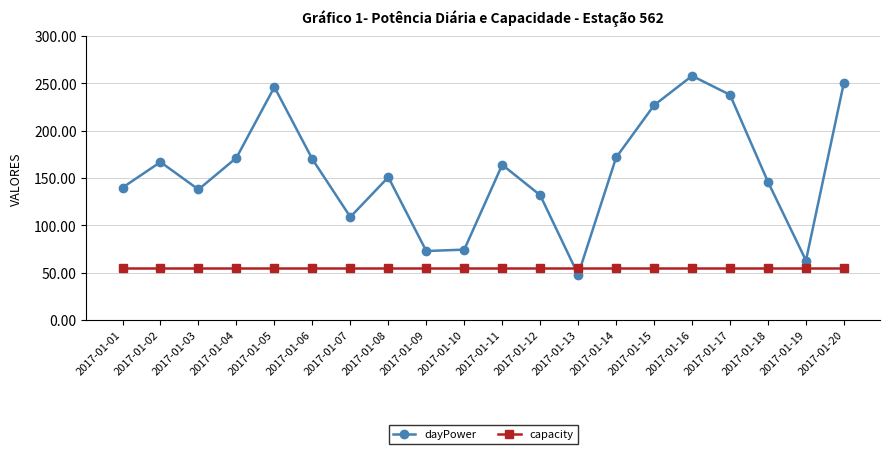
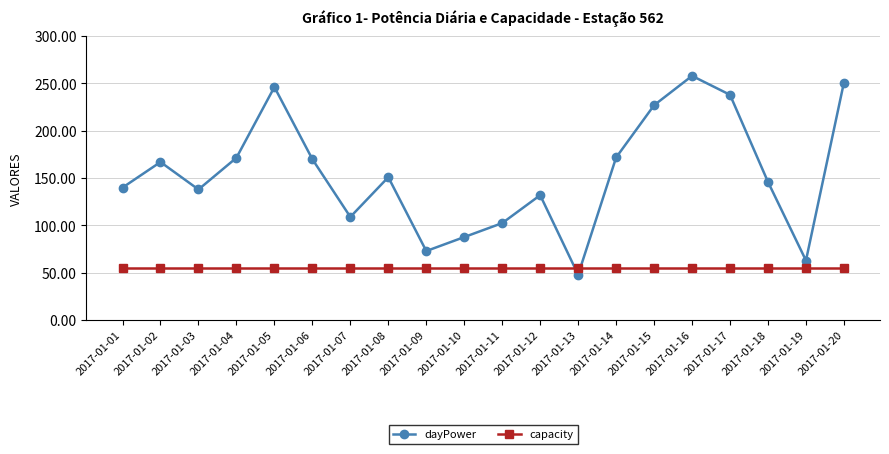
  {
    "dayPower": {
      "2017-01-01": 140,
      "2017-01-02": 170,
      "2017-01-03": 140,
      "2017-01-04": 170,
      "2017-01-05": 250,
      "2017-01-06": 170,
      "2017-01-07": 110,
      "2017-01-08": 150,
      "2017-01-09": 70,
-     "2017-01-10": 70,
-     "2017-01-11": 160,
+     "2017-01-10": 90,
+     "2017-01-11": 100,
      "2017-01-12": 130,
      "2017-01-13": 50,
      "2017-01-14": 170,
      "2017-01-15": 230,
      "2017-01-16": 260,
      "2017-01-17": 240,
      "2017-01-18": 150,
      "2017-01-19": 60,
      "2017-01-20": 250
    },
    "capacity": {
      "2017-01-01": 60,
      "2017-01-02": 60,
      "2017-01-03": 60,
      "2017-01-04": 60,
      "2017-01-05": 60,
      "2017-01-06": 60,
      "2017-01-07": 60,
      "2017-01-08": 60,
      "2017-01-09": 60,
      "2017-01-10": 60,
      "2017-01-11": 60,
      "2017-01-12": 60,
      "2017-01-13": 60,
      "2017-01-14": 60,
      "2017-01-15": 60,
      "2017-01-16": 60,
      "2017-01-17": 60,
      "2017-01-18": 60,
      "2017-01-19": 60,
      "2017-01-20": 60
    }
  }
